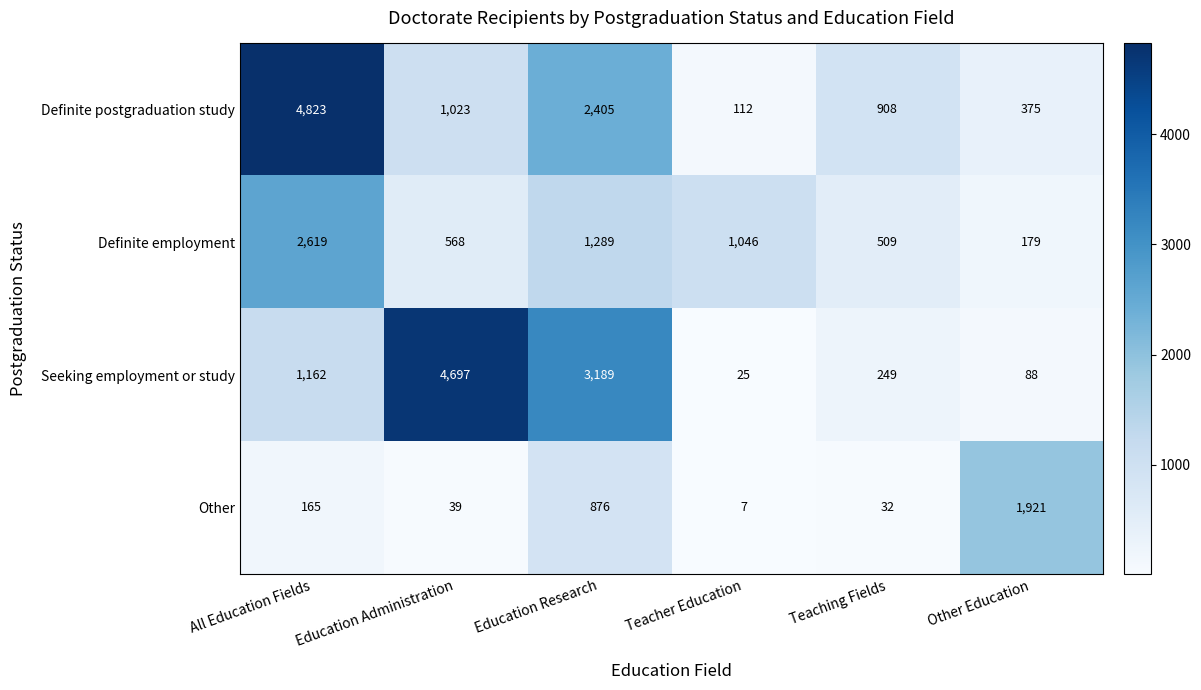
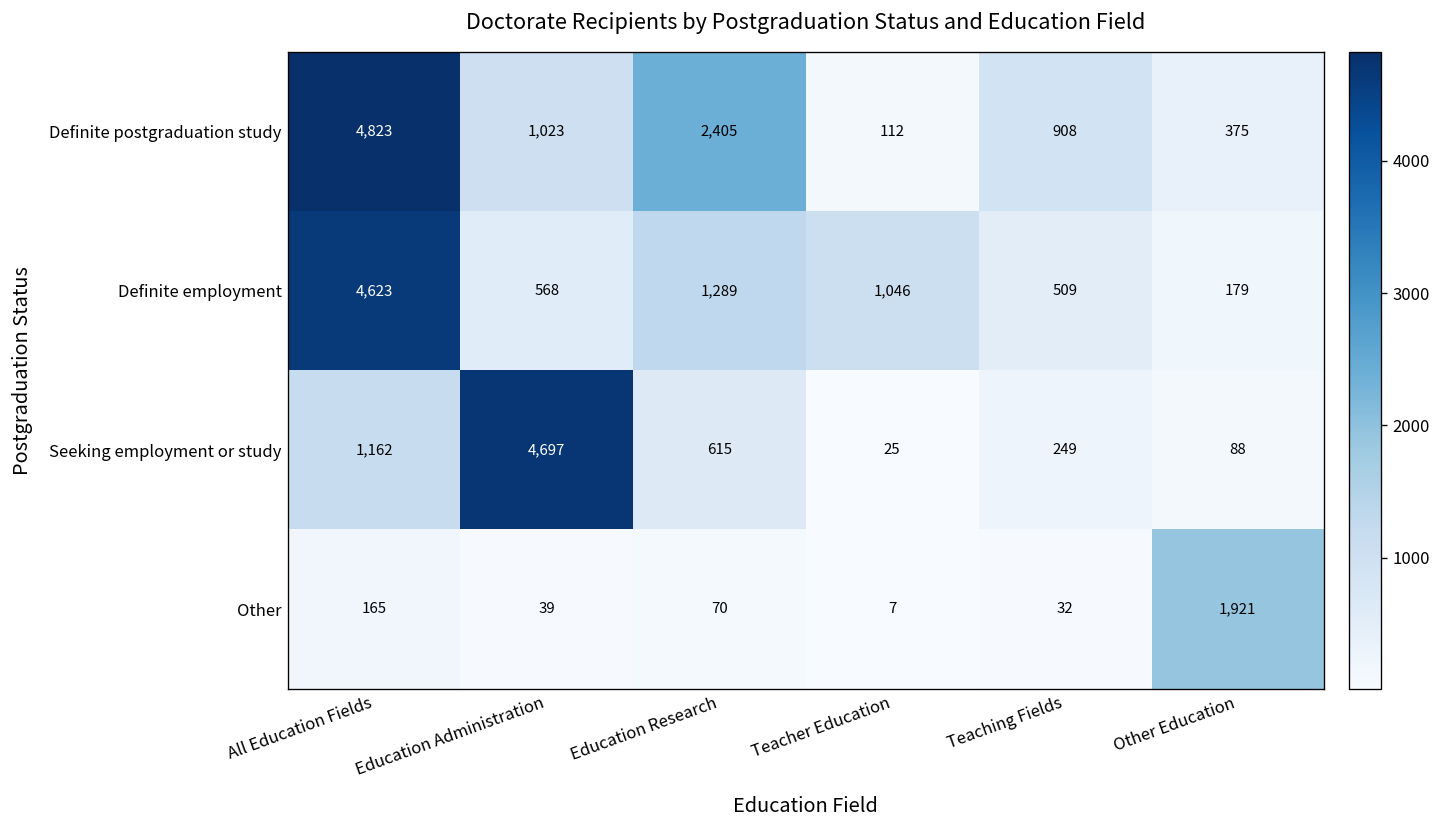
  {
    "Definite postgraduation study": {
      "All Education Fields": "4,823",
      "Education Administration": "1,023",
      "Education Research": "2,405",
      "Teacher Education": "112",
      "Teaching Fields": "908",
      "Other Education": "375"
    },
    "Definite employment": {
-     "All Education Fields": "2,619",
+     "All Education Fields": "4,623",
      "Education Administration": "568",
      "Education Research": "1,289",
      "Teacher Education": "1,046",
      "Teaching Fields": "509",
      "Other Education": "179"
    },
    "Seeking employment or study": {
      "All Education Fields": "1,162",
      "Education Administration": "4,697",
-     "Education Research": "3,189",
+     "Education Research": "615",
      "Teacher Education": "25",
      "Teaching Fields": "249",
      "Other Education": "88"
    },
    "Other": {
      "All Education Fields": "165",
      "Education Administration": "39",
-     "Education Research": "876",
+     "Education Research": "70",
      "Teacher Education": "7",
      "Teaching Fields": "32",
      "Other Education": "1,921"
    }
  }
